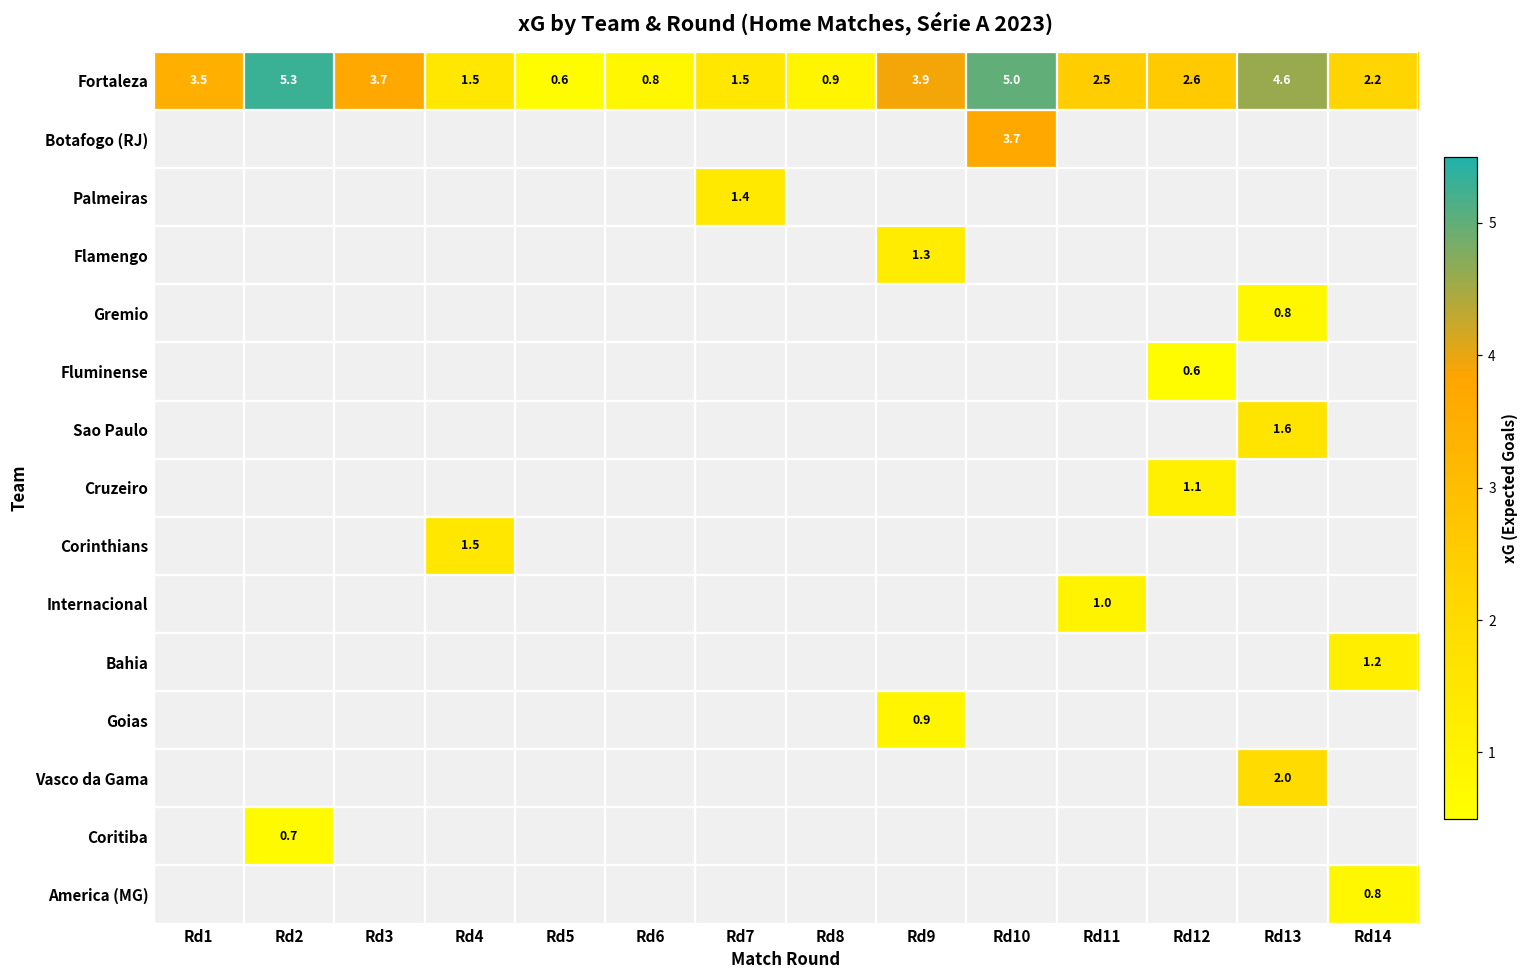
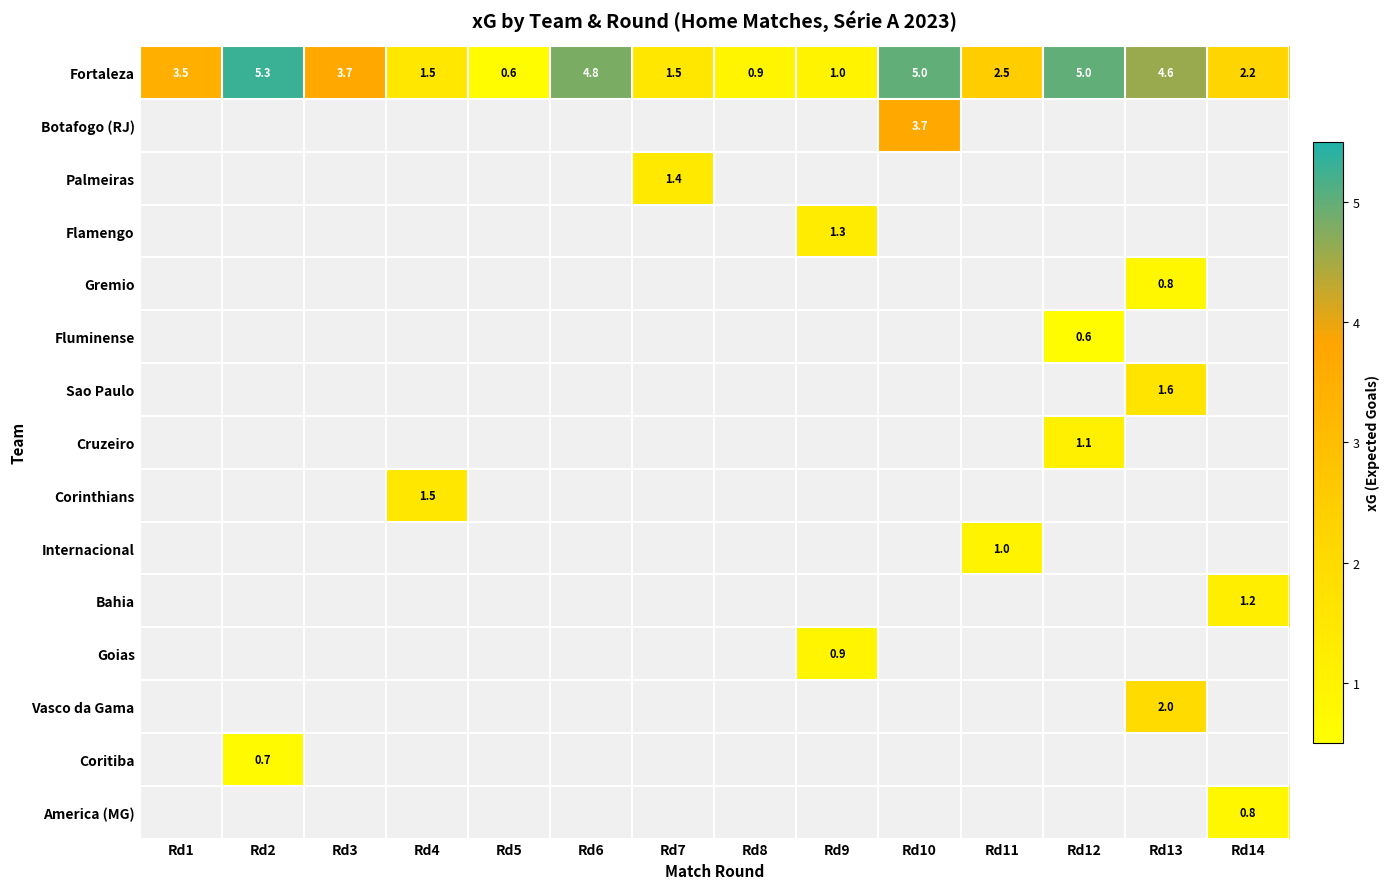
  {
    "Fortaleza": {
      "Rd1": 3.5,
      "Rd2": 5.3,
      "Rd3": 3.7,
      "Rd4": 1.5,
      "Rd5": 0.6,
-     "Rd6": 0.8,
+     "Rd6": 4.8,
      "Rd7": 1.5,
      "Rd8": 0.9,
-     "Rd9": 3.9,
+     "Rd9": 1.0,
      "Rd10": 5.0,
      "Rd11": 2.5,
-     "Rd12": 2.6,
+     "Rd12": 5.0,
      "Rd13": 4.6,
      "Rd14": 2.2
    },
    "Botafogo (RJ)": {
      "Rd10": 3.7
    },
    "Palmeiras": {
      "Rd7": 1.4
    },
    "Flamengo": {
      "Rd9": 1.3
    },
    "Gremio": {
      "Rd13": 0.8
    },
    "Fluminense": {
      "Rd12": 0.6
    },
    "Sao Paulo": {
      "Rd13": 1.6
    },
    "Cruzeiro": {
      "Rd12": 1.1
    },
    "Corinthians": {
      "Rd4": 1.5
    },
    "Internacional": {
      "Rd11": 1.0
    },
    "Bahia": {
      "Rd14": 1.2
    },
    "Goias": {
      "Rd9": 0.9
    },
    "Vasco da Gama": {
      "Rd13": 2.0
    },
    "Coritiba": {
      "Rd2": 0.7
    },
    "America (MG)": {
      "Rd14": 0.8
    }
  }
